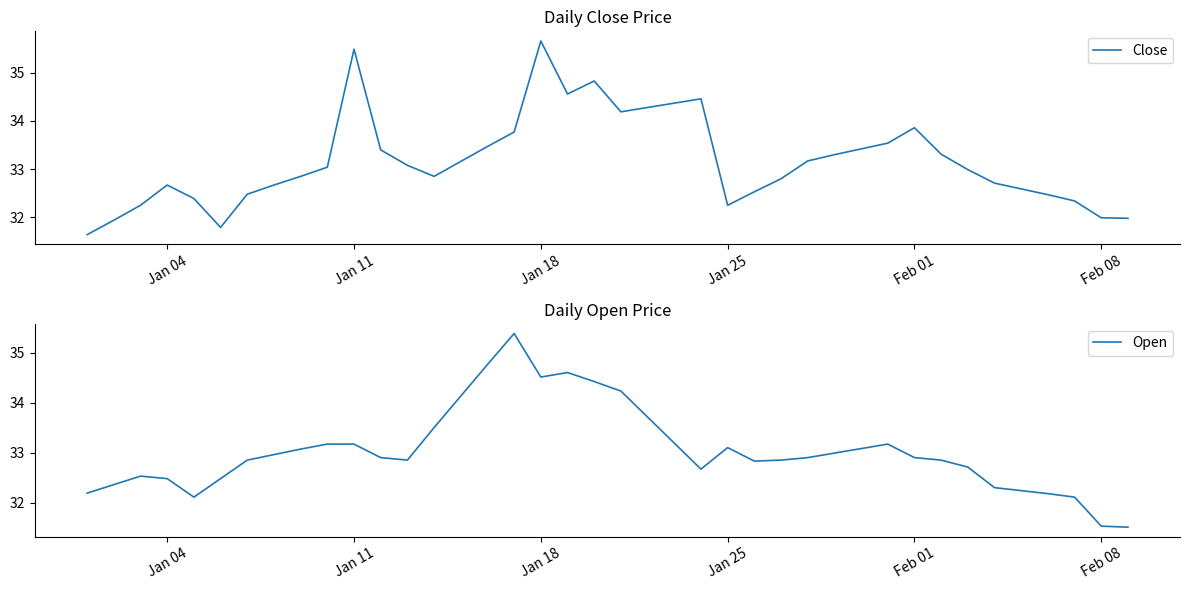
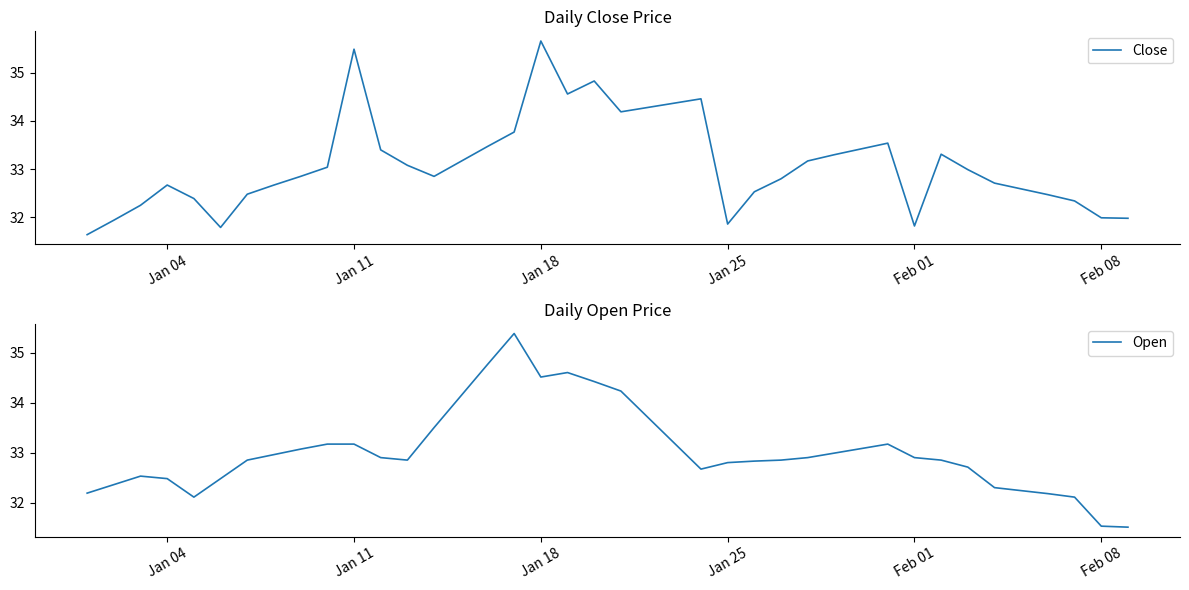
  {
    "Daily Close Price": {
      "Jan 04": 32.7,
      "Jan 11": 35.5,
      "Jan 18": 35.7,
-     "Jan 25": 32.3,
-     "Feb 01": 33.9,
+     "Jan 25": 31.9,
+     "Feb 01": 31.8,
      "Feb 08": 32.0
    },
    "Daily Open Price": {
      "Jan 04": 32.5,
      "Jan 11": 33.2,
      "Jan 18": 34.5,
-     "Jan 25": 33.1,
+     "Jan 25": 32.8,
      "Feb 01": 32.9,
      "Feb 08": 31.5
    }
  }
